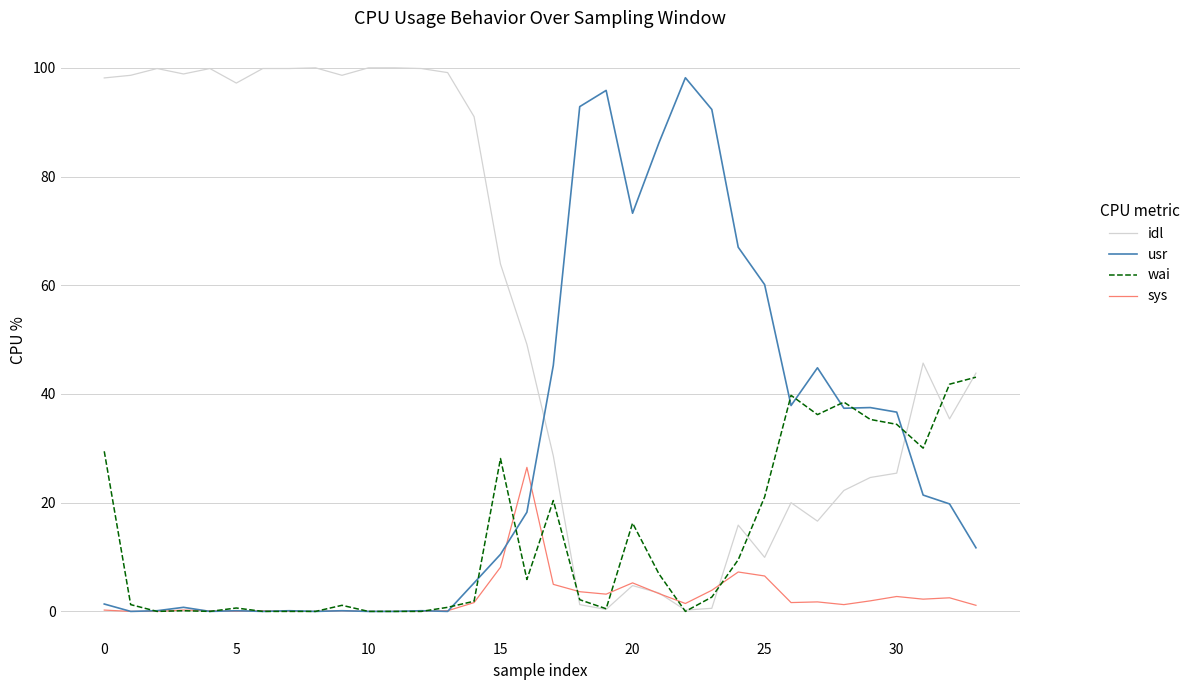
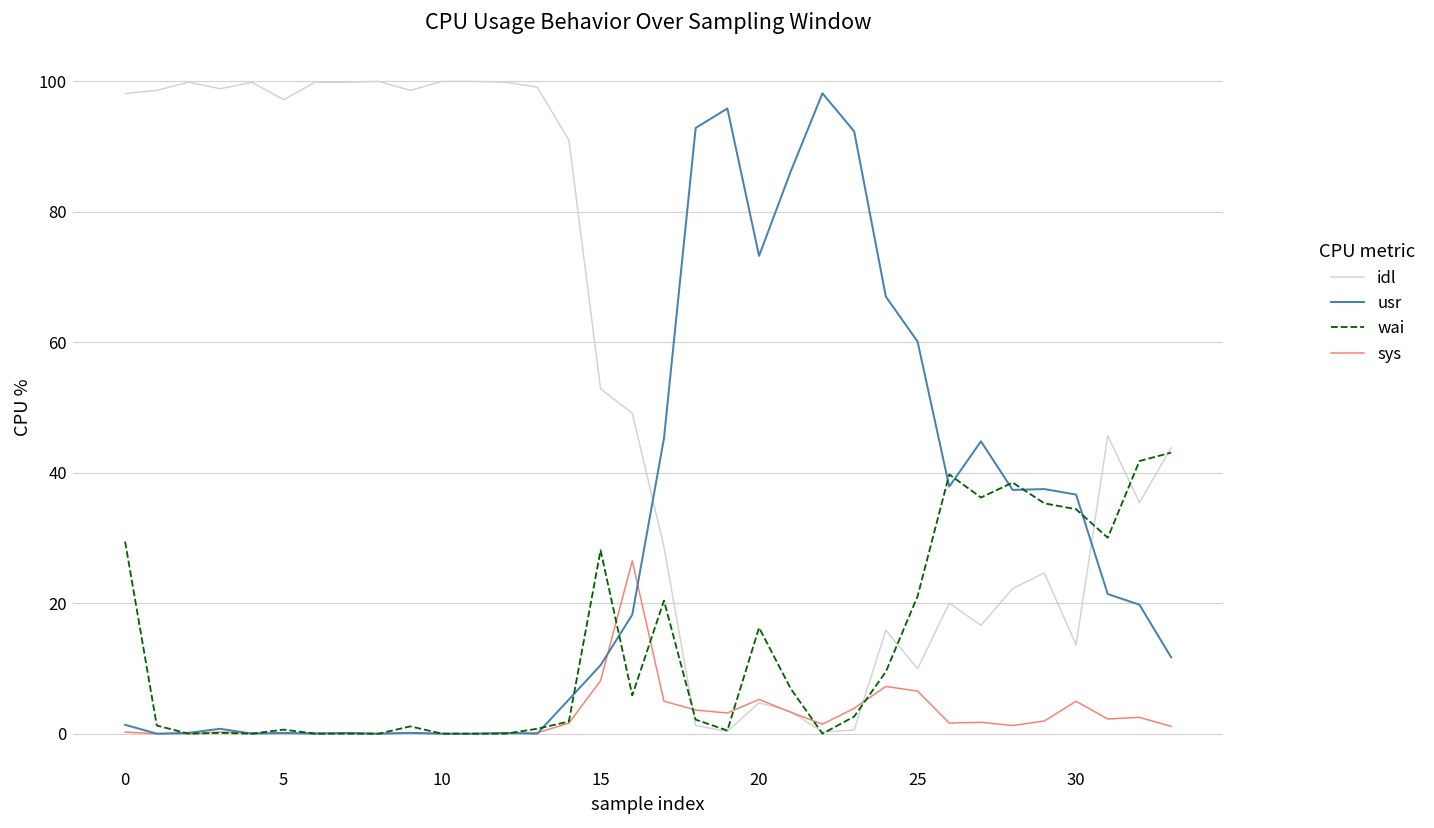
  {
    "idl": {
      "0": 98,
      "5": 97,
      "10": 100,
-     "15": 64,
+     "15": 53,
      "20": 5,
      "25": 10,
-     "30": 25
+     "30": 14
    },
    "usr": {
      "0": 1,
      "15": 11,
      "20": 73,
      "25": 60,
      "30": 37
    },
    "wai": {
      "0": 29,
      "5": 1,
      "15": 28,
      "20": 16,
      "25": 21,
      "30": 34
    },
    "sys": {
      "0": 0,
      "15": 8,
      "20": 5,
      "25": 7,
-     "30": 3
+     "30": 5
    }
  }
